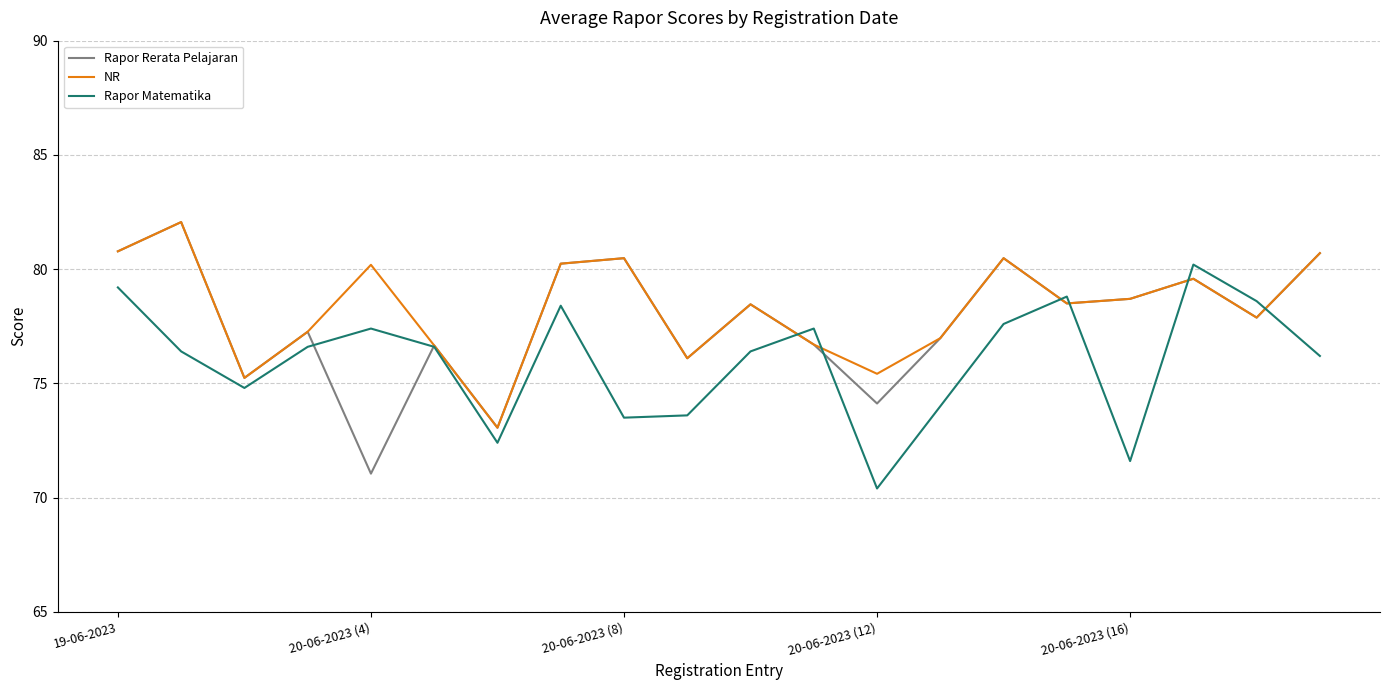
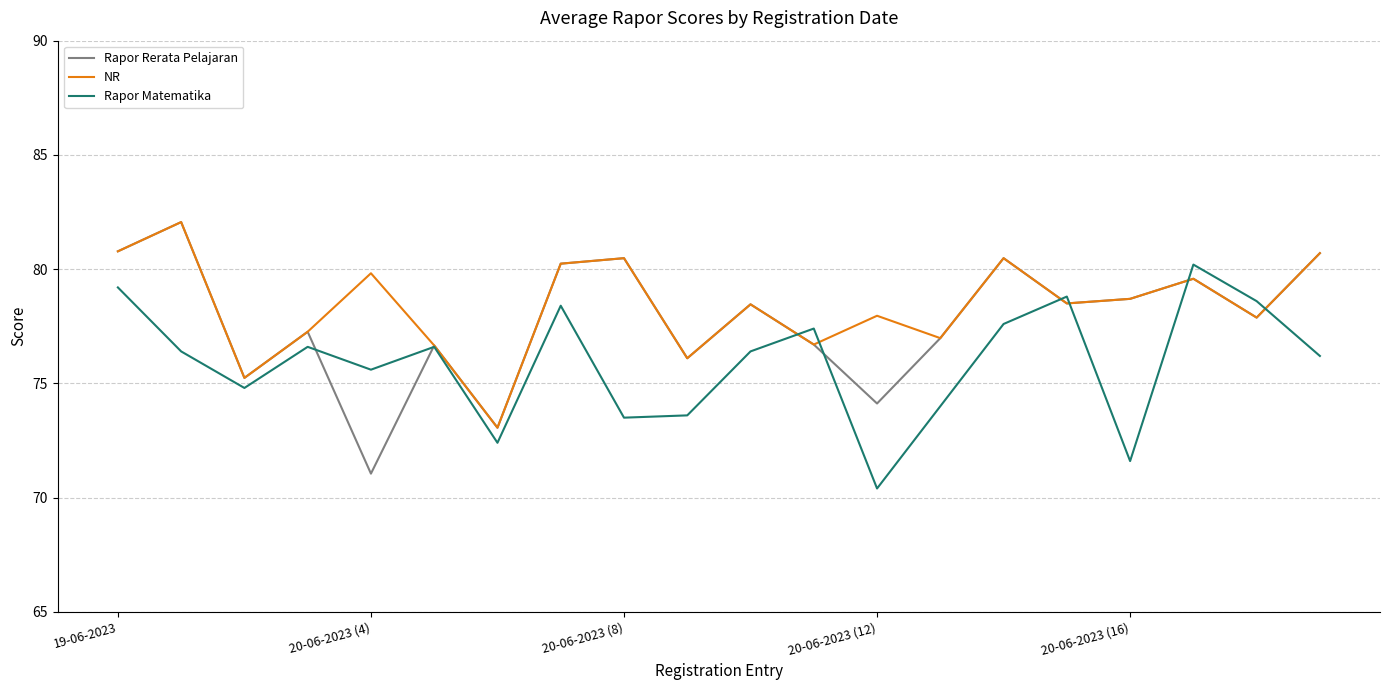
  {
    "Rapor Rerata Pelajaran": {
      "20-06-2023 (4)": 71.1,
      "20-06-2023 (12)": 74.1
    },
    "NR": {
-     "20-06-2023 (4)": 80.2,
-     "20-06-2023 (12)": 75.4
+     "20-06-2023 (4)": 79.8,
+     "20-06-2023 (12)": 78.0
    },
    "Rapor Matematika": {
      "19-06-2023": 79.2,
-     "20-06-2023 (4)": 77.4,
+     "20-06-2023 (4)": 75.6,
      "20-06-2023 (8)": 73.5,
      "20-06-2023 (12)": 70.4,
      "20-06-2023 (16)": 71.6
    }
  }
